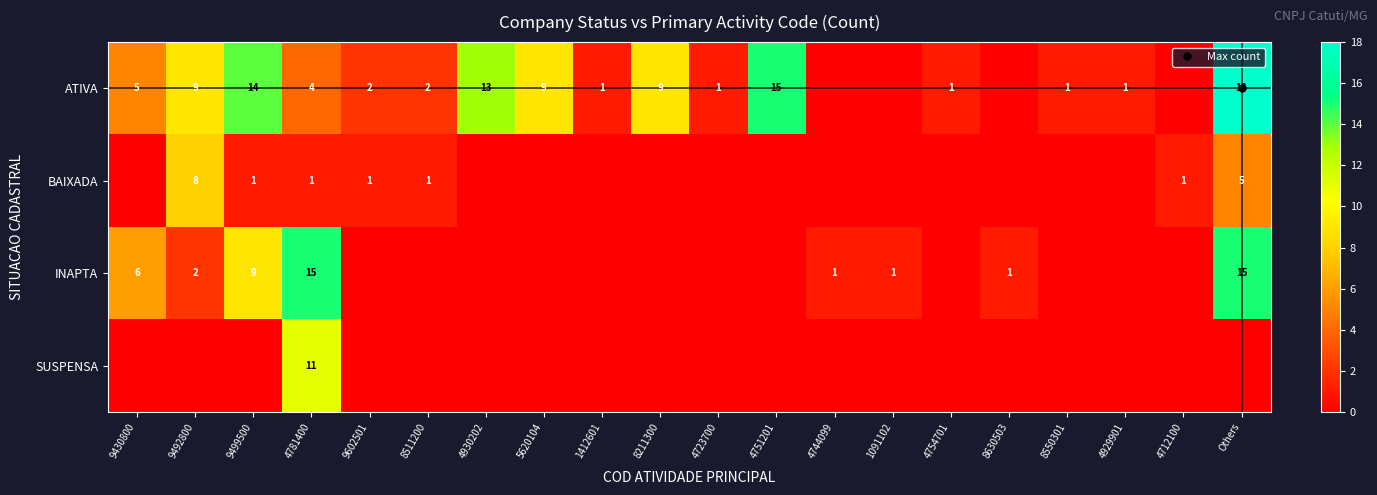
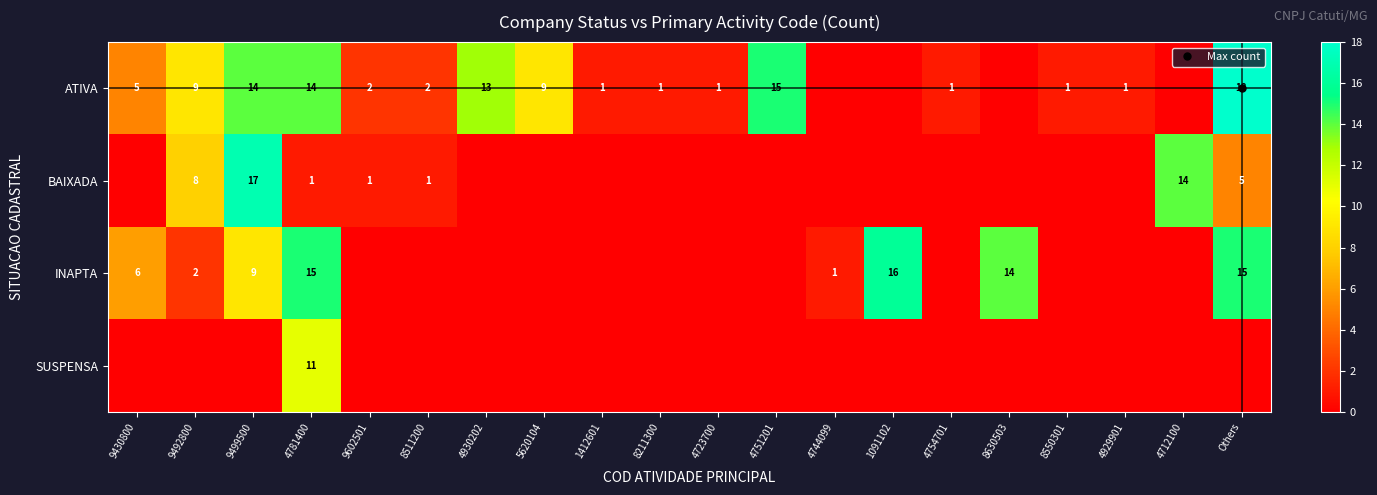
  {
    "ATIVA": {
      "9430800": 5,
      "9492800": 9,
      "9499500": 14,
-     "4781400": 4,
+     "4781400": 14,
      "9602501": 2,
      "8511200": 2,
      "4930202": 13,
      "5620104": 9,
      "1412601": 1,
-     "8211300": 9,
+     "8211300": 1,
      "4723700": 1,
      "4751201": 15,
      "4754701": 1,
      "8550301": 1,
      "4929901": 1
    },
    "BAIXADA": {
      "9492800": 8,
-     "9499500": 1,
+     "9499500": 17,
      "4781400": 1,
      "9602501": 1,
      "8511200": 1,
-     "4712100": 1,
+     "4712100": 14,
      "Others": 5
    },
    "INAPTA": {
      "9430800": 6,
      "9492800": 2,
      "9499500": 9,
      "4781400": 15,
      "4744099": 1,
-     "1091102": 1,
-     "8630503": 1,
+     "1091102": 16,
+     "8630503": 14,
      "Others": 15
    },
    "SUSPENSA": {
      "4781400": 11
    }
  }
